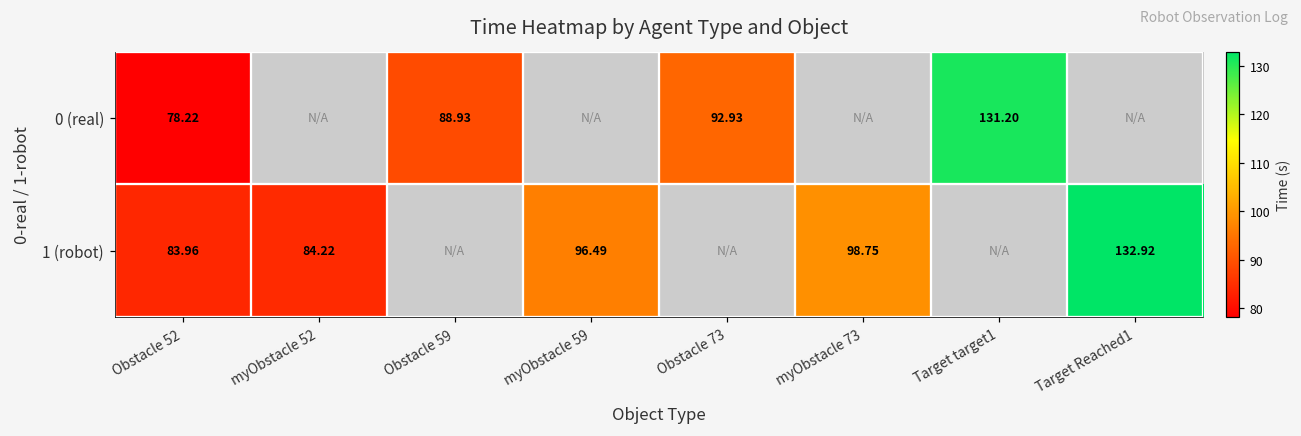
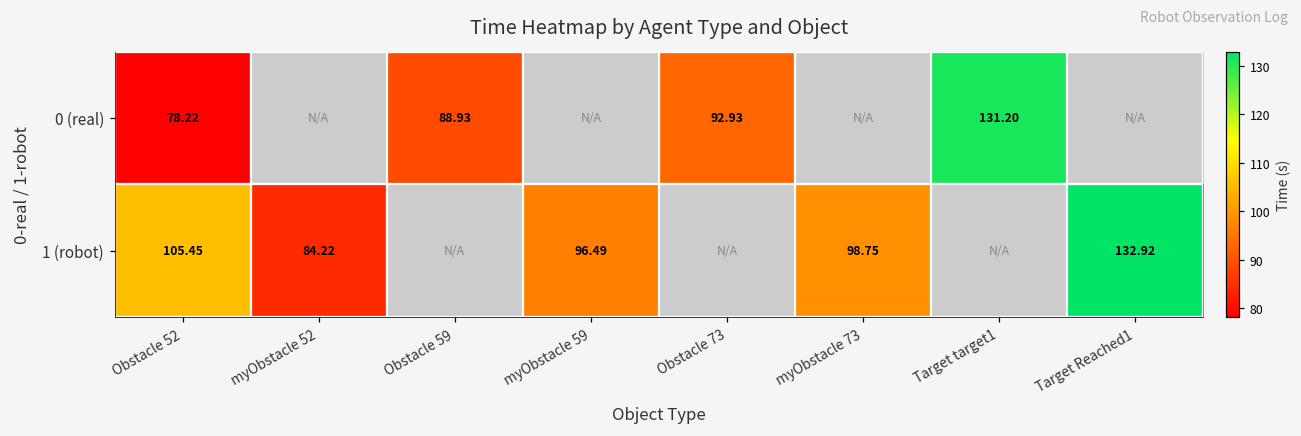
  {
    "0 (real)": {
      "Obstacle 52": 78.22,
      "Obstacle 59": 88.93,
      "Obstacle 73": 92.93,
      "Target target1": 131.20
    },
    "1 (robot)": {
-     "Obstacle 52": 83.96,
+     "Obstacle 52": 105.45,
      "myObstacle 52": 84.22,
      "myObstacle 59": 96.49,
      "myObstacle 73": 98.75,
      "Target Reached1": 132.92
    }
  }
